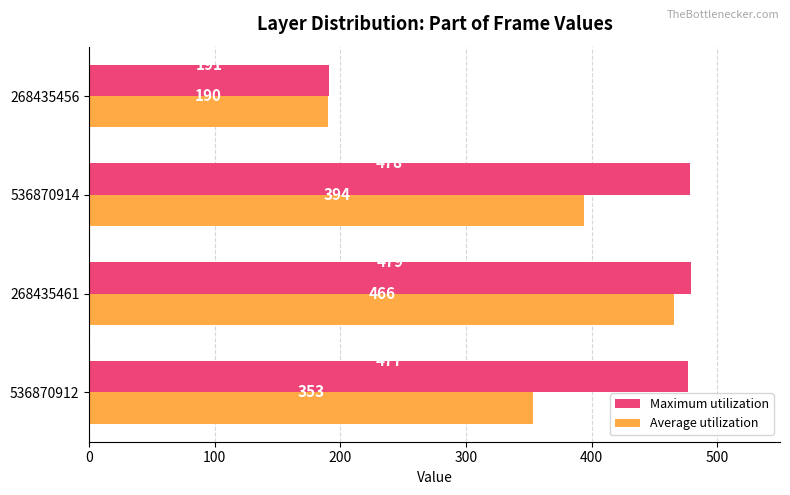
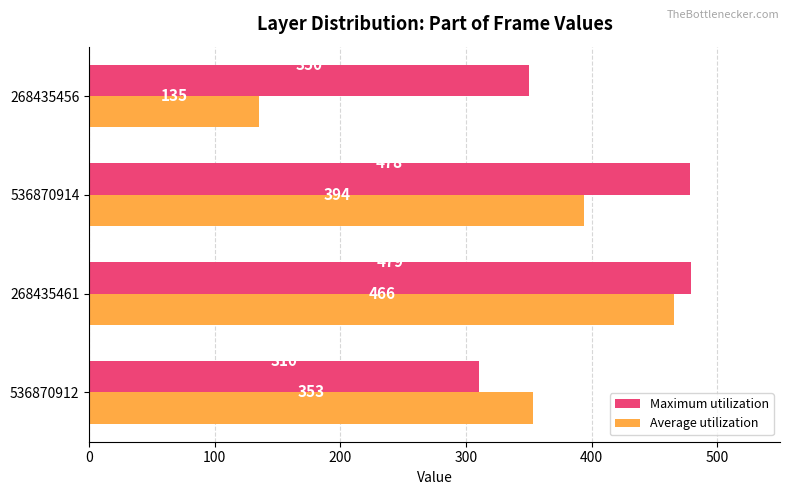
  {
    "Maximum utilization": {
-     "268435456": 191,
+     "268435456": 350,
      "536870914": 478,
      "268435461": 479,
-     "536870912": 477
+     "536870912": 310
    },
    "Average utilization": {
-     "268435456": 190,
+     "268435456": 135,
      "536870914": 394,
      "268435461": 466
    }
  }
